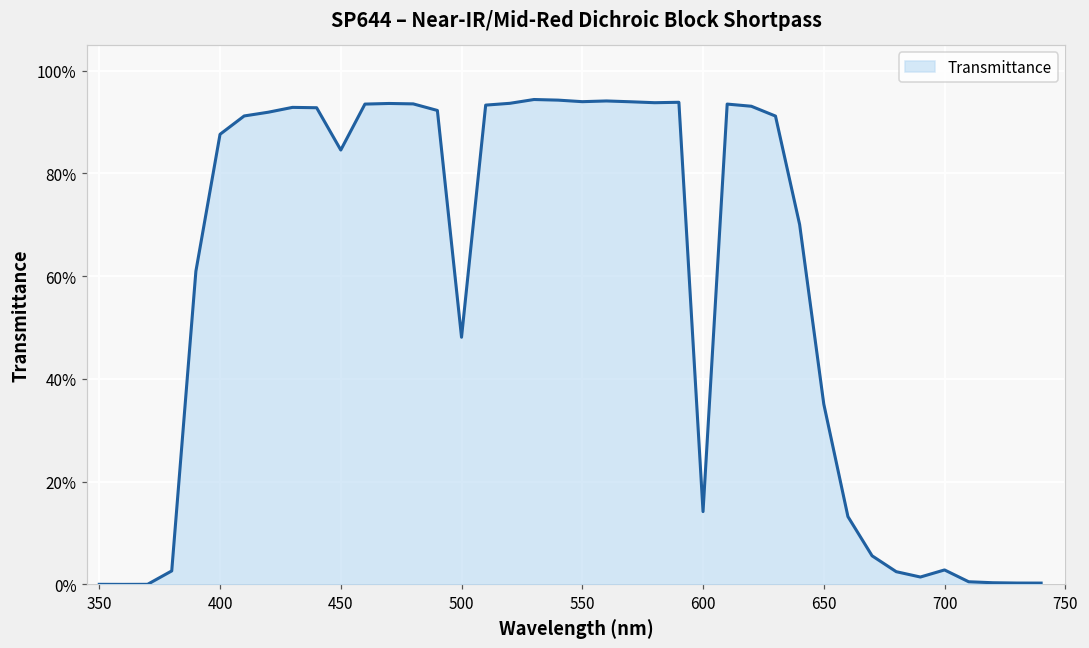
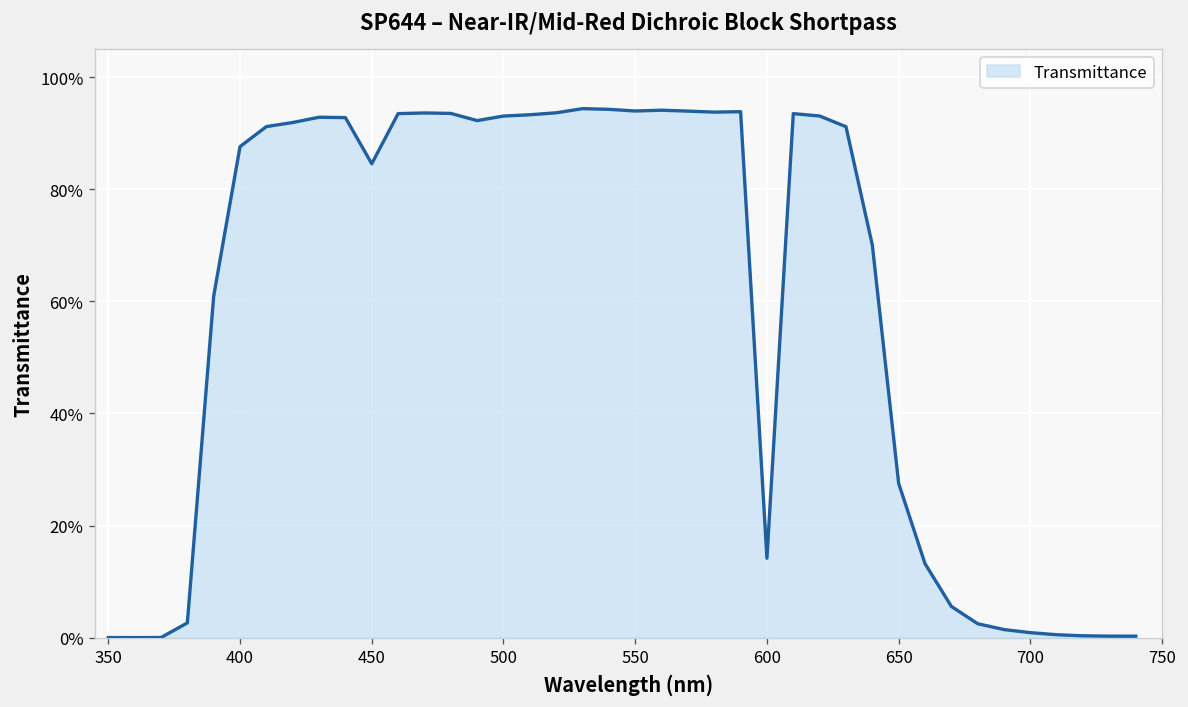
  {
    "350": "0%",
    "400": "88%",
    "450": "85%",
-   "500": "48%",
+   "500": "93%",
    "550": "94%",
    "600": "14%",
-   "650": "35%",
-   "700": "3%"
+   "650": "28%",
+   "700": "1%"
  }
